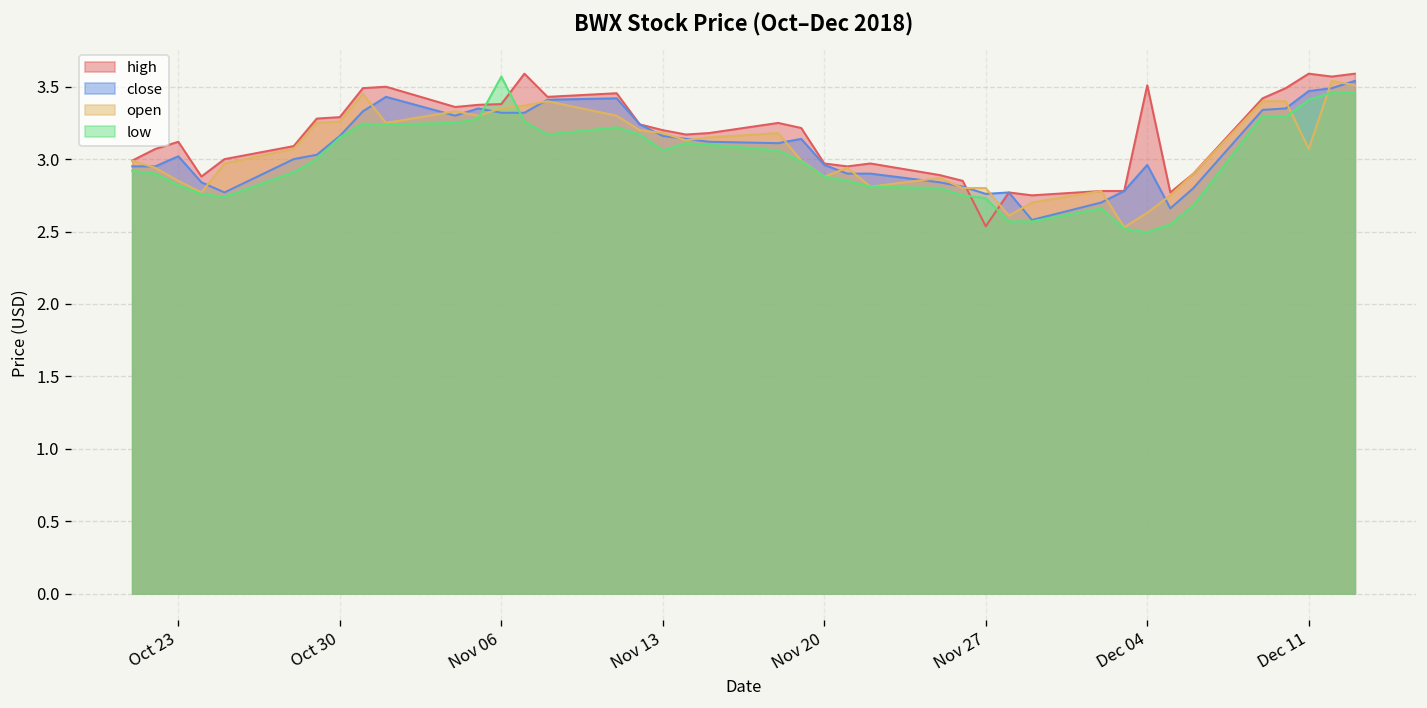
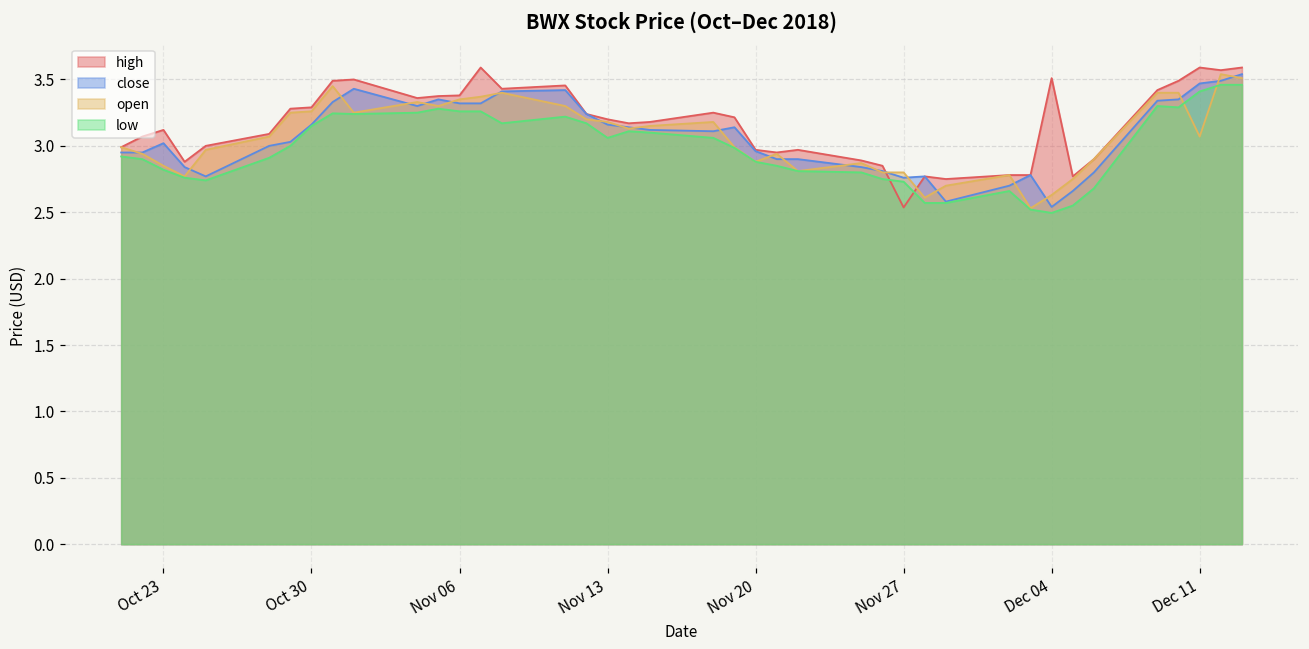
  {
    "high": {
      "Oct 23": 3.12,
      "Oct 30": 3.29,
      "Nov 06": 3.38,
      "Nov 27": 2.54,
      "Dec 04": 3.51,
      "Dec 11": 3.59
    },
    "close": {
      "Oct 23": 3.02,
      "Nov 06": 3.32,
      "Nov 27": 2.76,
-     "Dec 04": 2.96,
+     "Dec 04": 2.54,
      "Dec 11": 3.47
    },
    "open": {
      "Oct 23": 2.85,
      "Oct 30": 3.26,
      "Nov 06": 3.35,
      "Nov 27": 2.80,
      "Dec 04": 2.63,
      "Dec 11": 3.07
    },
    "low": {
      "Oct 23": 2.82,
-     "Nov 06": 3.57,
+     "Nov 06": 3.26,
      "Nov 13": 3.06,
      "Nov 27": 2.73,
      "Dec 04": 2.50,
      "Dec 11": 3.41
    }
  }
